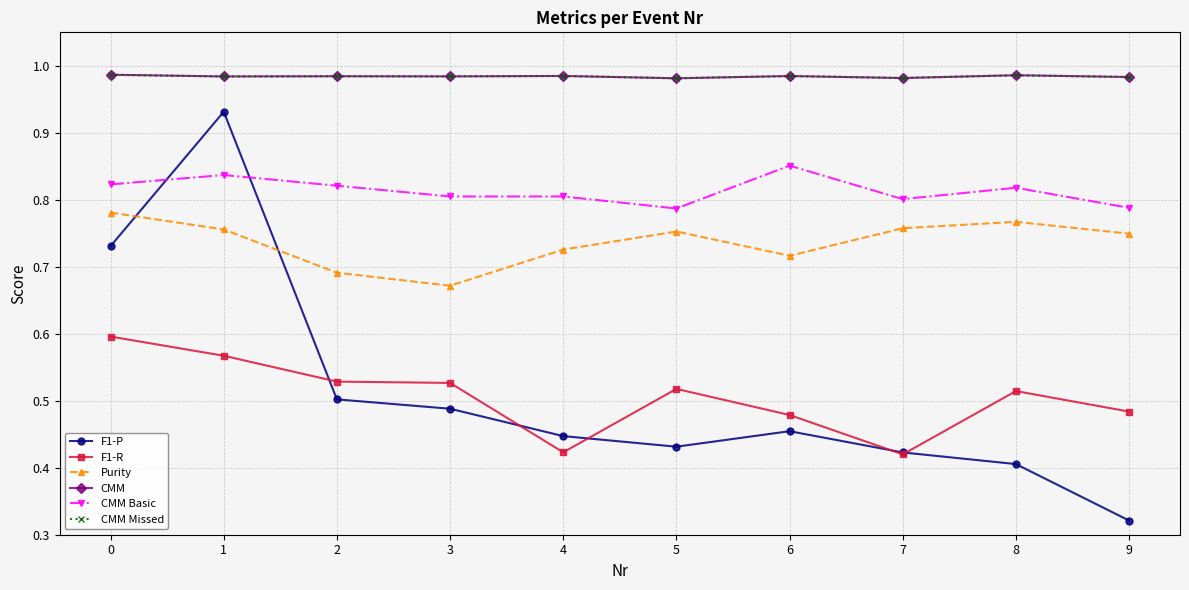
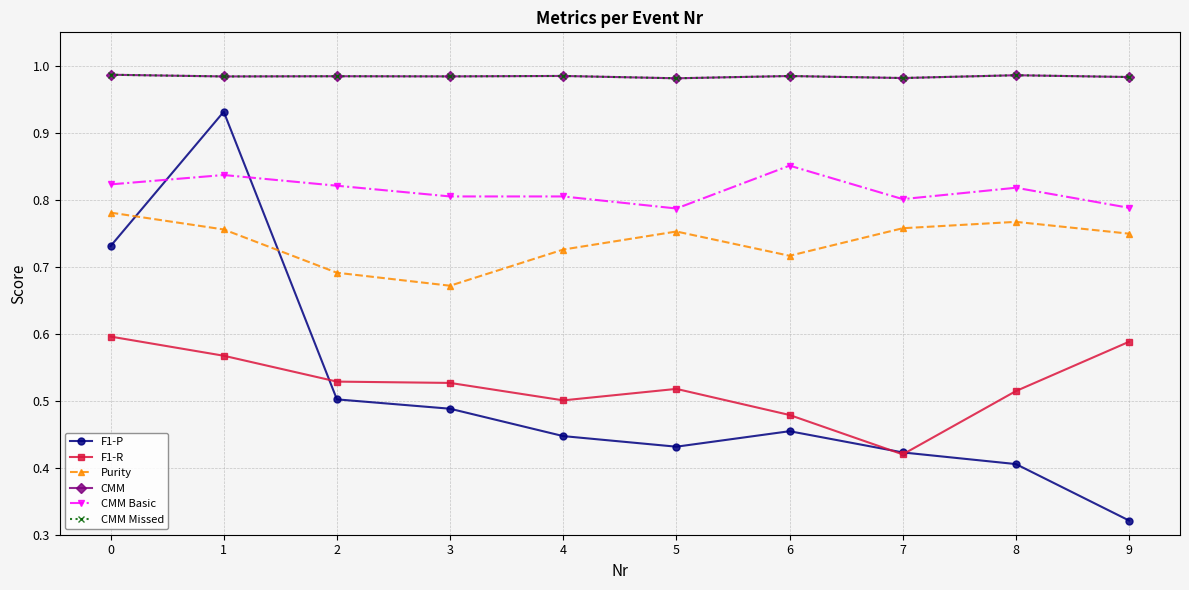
  {
    "F1-P": {
      "0": 0.73,
      "1": 0.93,
      "2": 0.50,
      "3": 0.49,
      "4": 0.45,
      "5": 0.43,
      "6": 0.45,
      "8": 0.41,
      "9": 0.32
    },
    "F1-R": {
      "0": 0.60,
      "1": 0.57,
      "2": 0.53,
      "3": 0.53,
-     "4": 0.42,
+     "4": 0.50,
      "5": 0.52,
      "6": 0.48,
      "8": 0.51,
-     "9": 0.48
+     "9": 0.59
    },
    "Purity": {
      "0": 0.78,
      "1": 0.76,
      "2": 0.69,
      "3": 0.67,
      "4": 0.73,
      "5": 0.75,
      "6": 0.72,
      "7": 0.76,
      "8": 0.77,
      "9": 0.75
    },
    "CMM Missed": {
      "0": 0.99,
      "1": 0.98,
      "2": 0.98,
      "3": 0.98,
      "4": 0.98,
      "5": 0.98,
      "6": 0.98,
      "7": 0.98,
      "8": 0.99,
      "9": 0.98
    },
    "CMM Basic": {
      "0": 0.82,
      "1": 0.84,
      "2": 0.82,
      "3": 0.80,
      "4": 0.80,
      "5": 0.79,
      "6": 0.85,
      "7": 0.80,
      "8": 0.82,
      "9": 0.79
    }
  }
